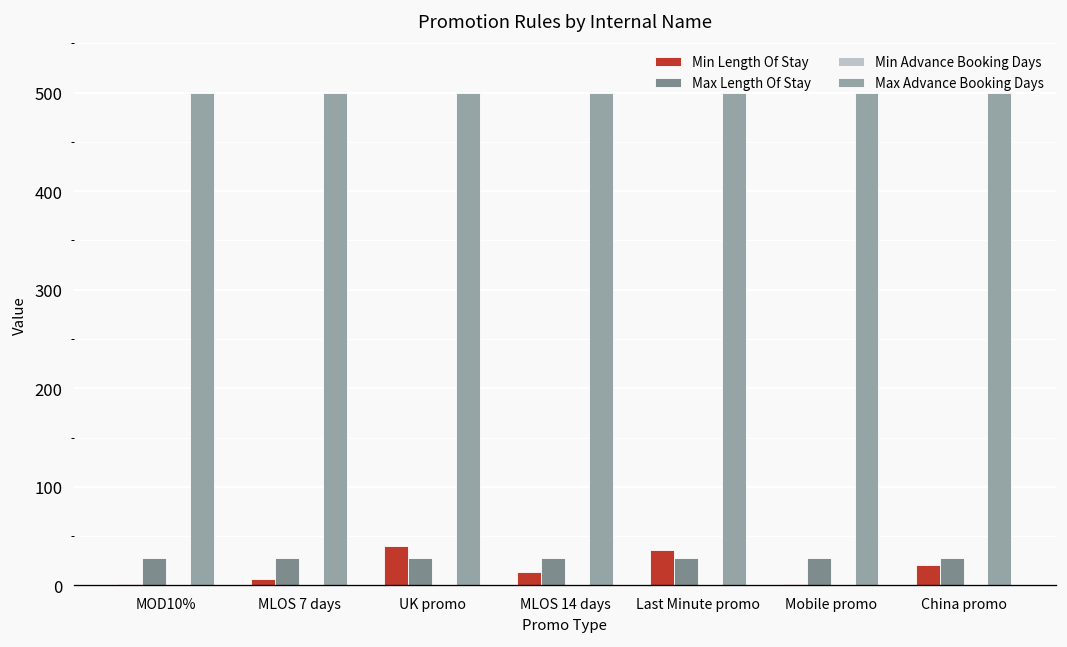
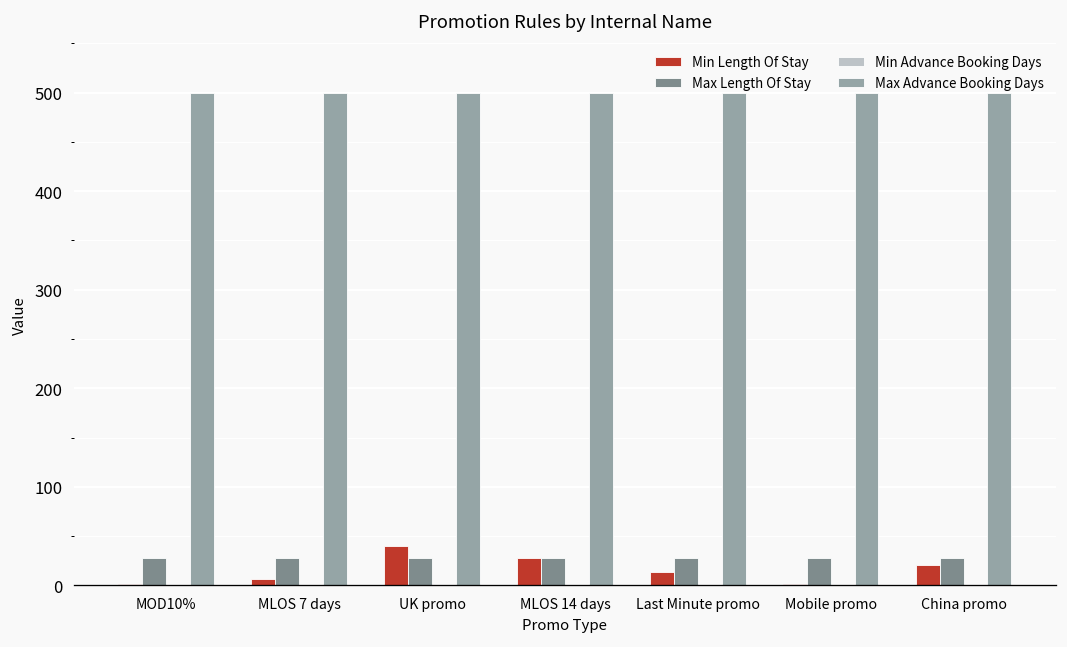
  {
    "Min Length Of Stay": {
      "MLOS 7 days": 10,
      "UK promo": 40,
-     "MLOS 14 days": 10,
-     "Last Minute promo": 40,
+     "MLOS 14 days": 30,
+     "Last Minute promo": 10,
      "China promo": 20
    }
  }
